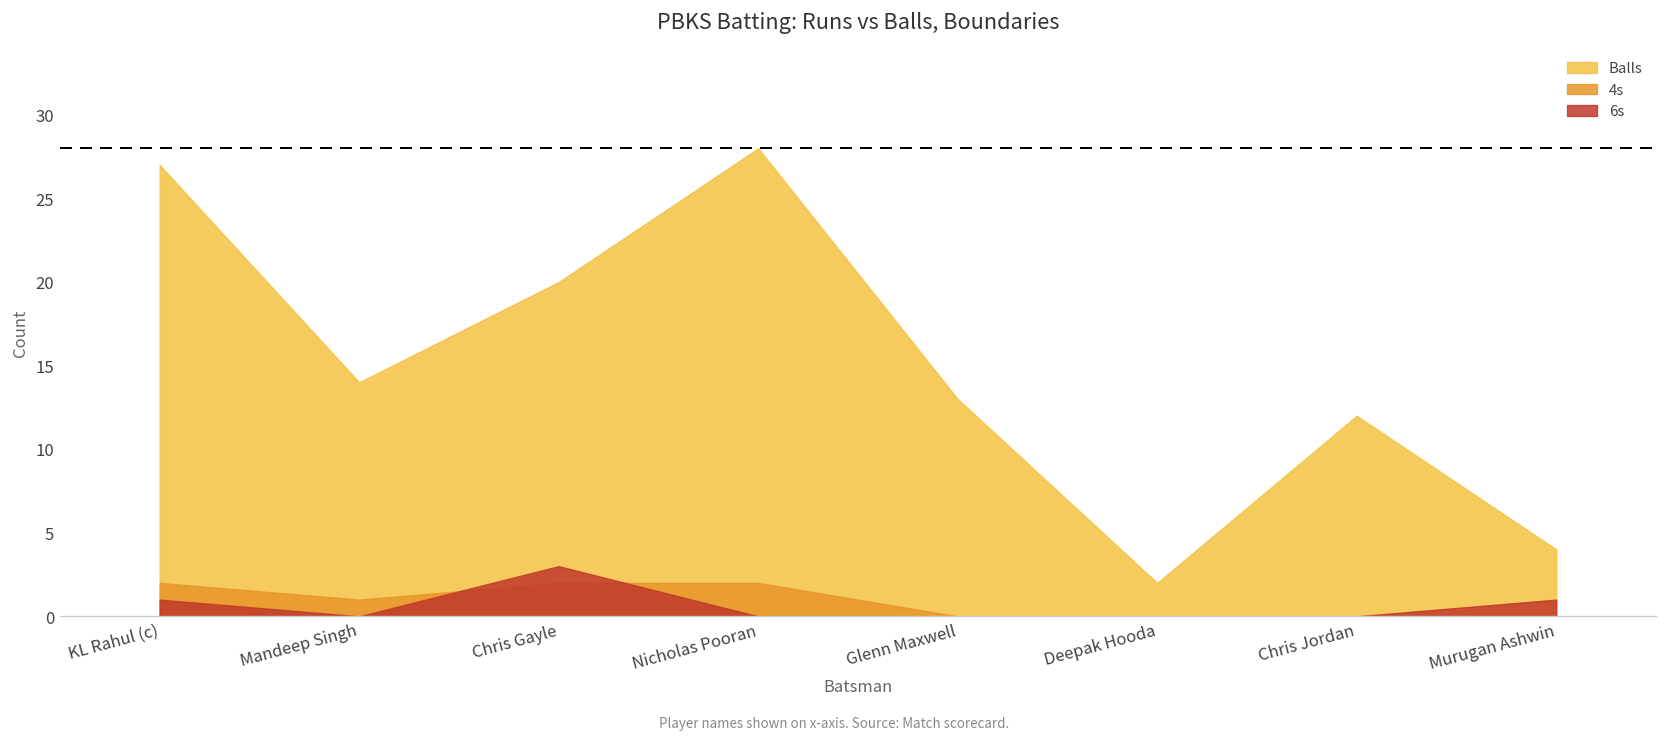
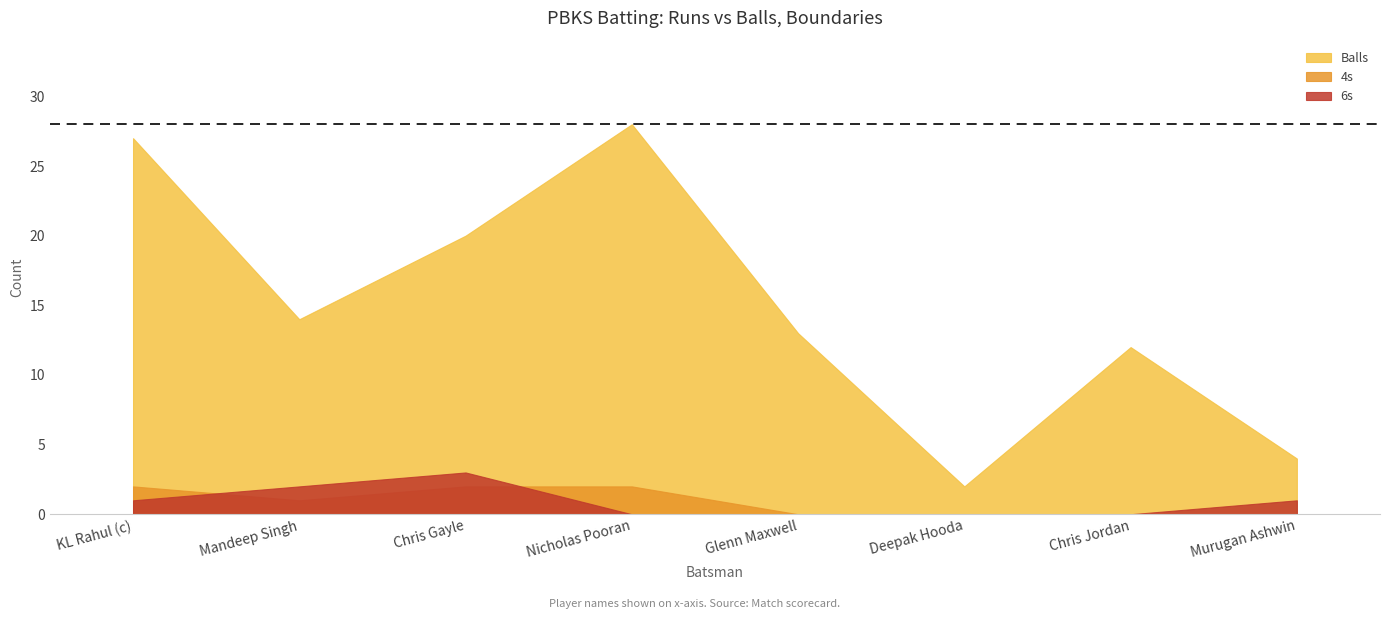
  {
    "6s": {
      "KL Rahul (c)": 1,
-     "Mandeep Singh": 0,
+     "Mandeep Singh": 2,
      "Chris Gayle": 3,
      "Nicholas Pooran": 0,
      "Murugan Ashwin": 1
    }
  }
